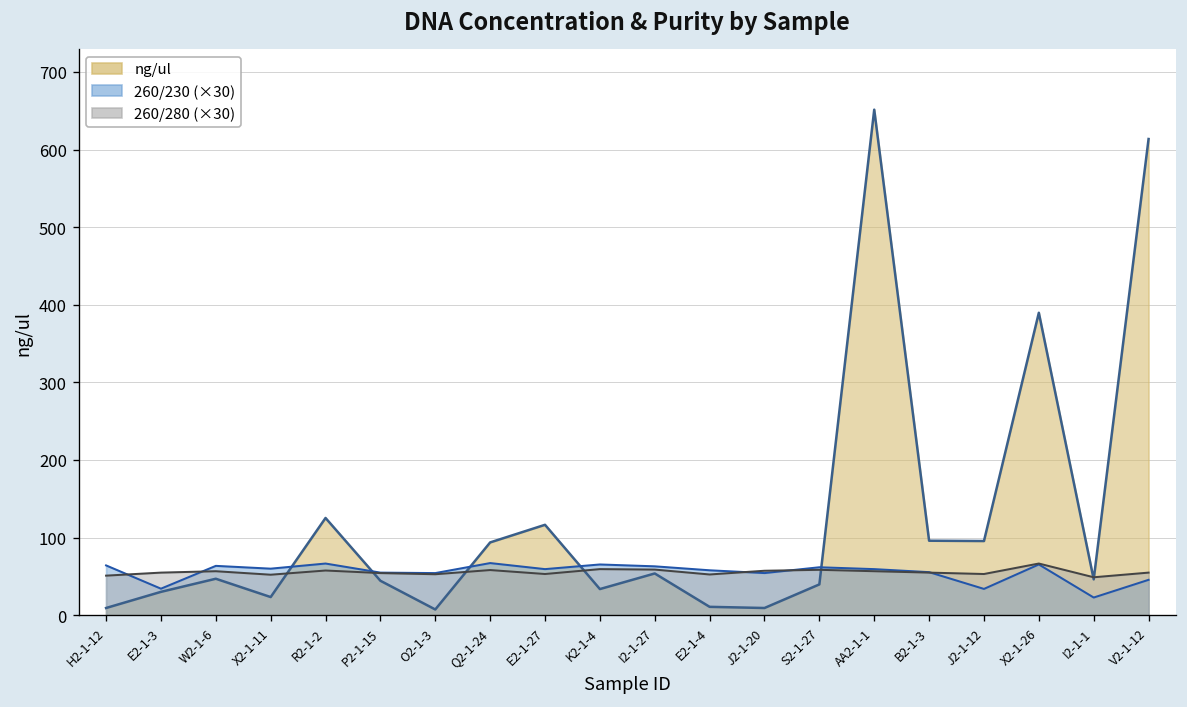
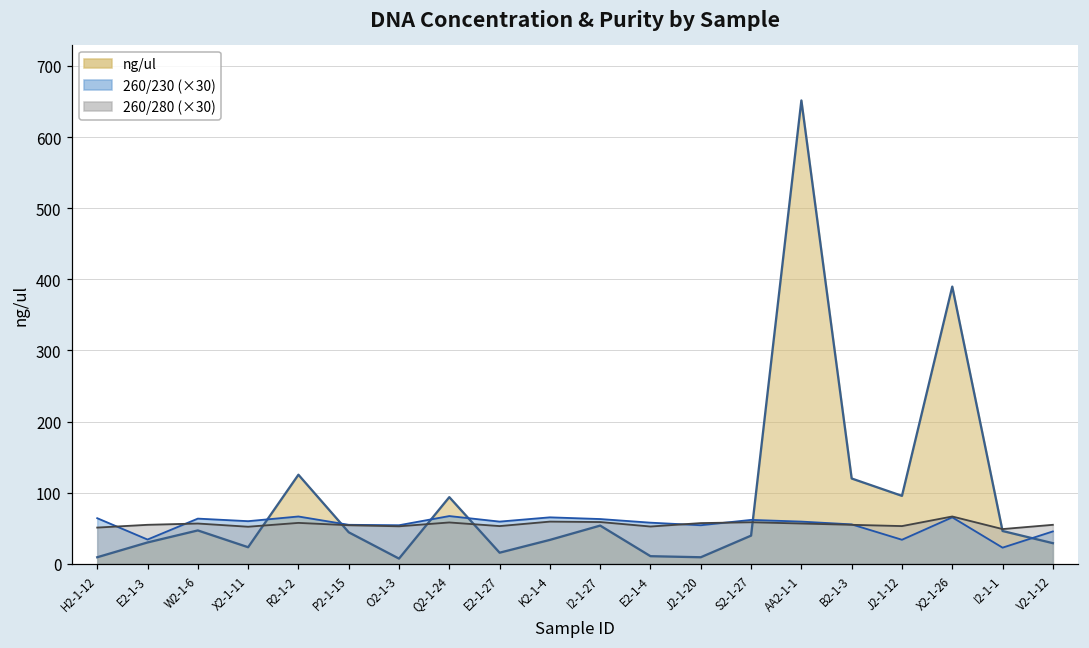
  {
    "ng/ul": {
      "H2-1-12": 10,
      "E2-1-3": 30,
      "W2-1-6": 50,
      "X2-1-11": 20,
      "R2-1-2": 130,
      "P2-1-15": 40,
      "O2-1-3": 10,
      "Q2-1-24": 90,
-     "E2-1-27": 120,
+     "E2-1-27": 20,
      "K2-1-4": 30,
      "I2-1-27": 50,
      "E2-1-4": 10,
      "J2-1-20": 10,
      "S2-1-27": 40,
      "AA2-1-1": 650,
-     "B2-1-3": 100,
+     "B2-1-3": 120,
      "J2-1-12": 100,
      "X2-1-26": 390,
-     "V2-1-12": 610
+     "V2-1-12": 30
    }
  }
